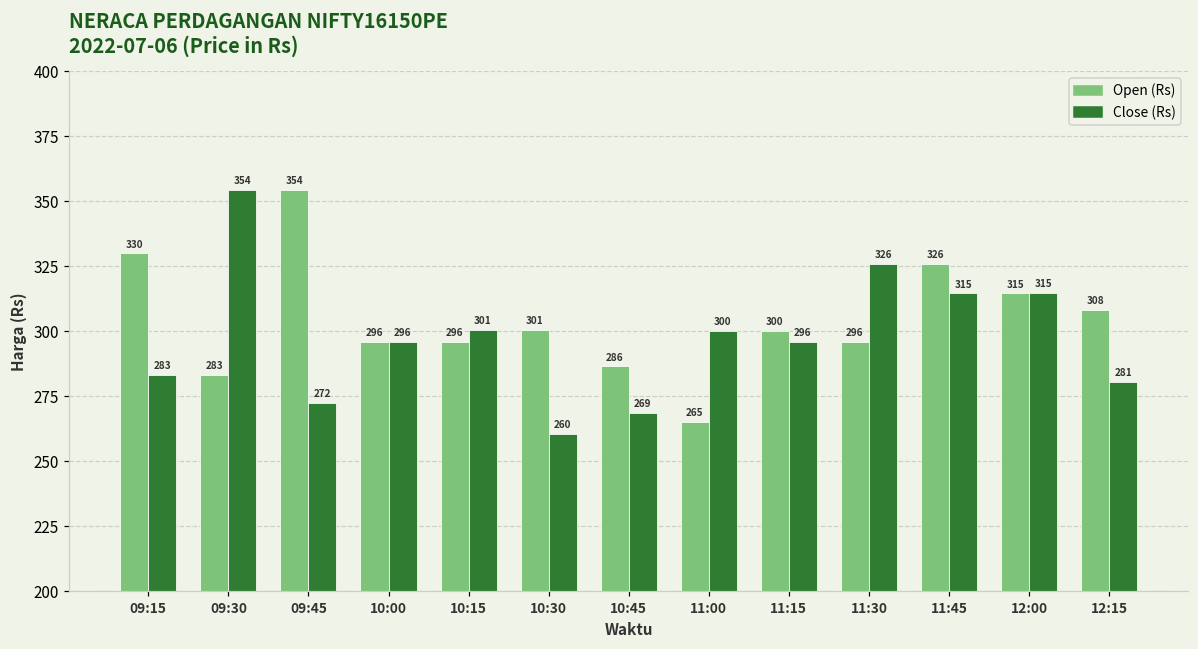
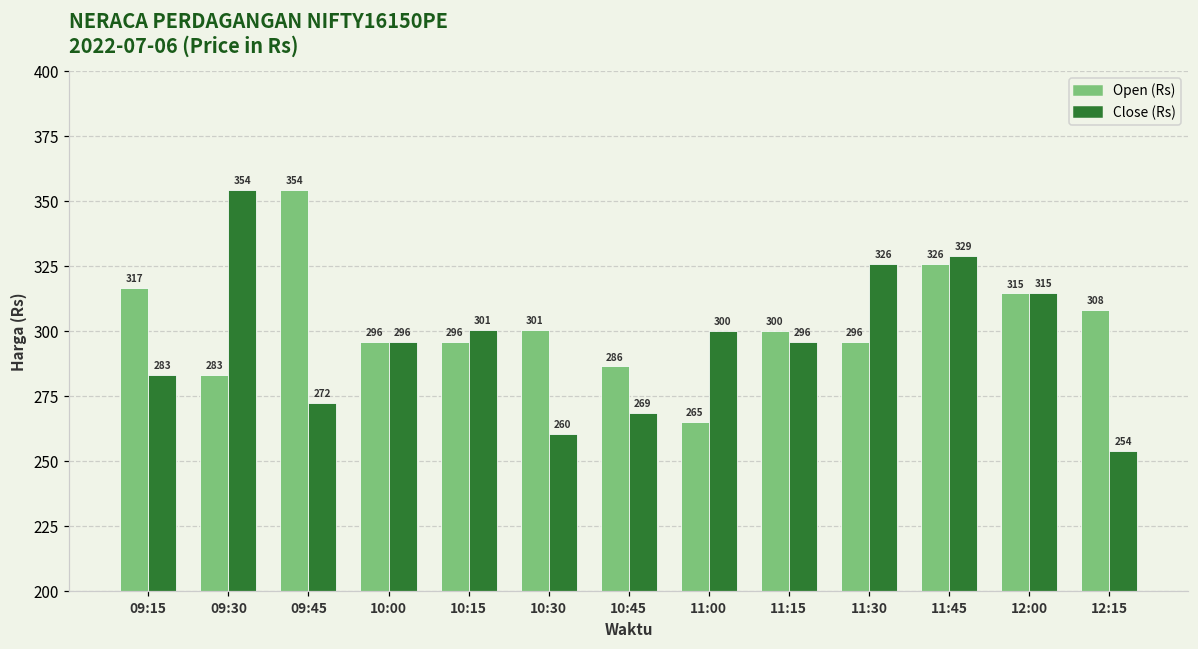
  {
    "Open (Rs)": {
-     "09:15": 330,
+     "09:15": 317,
      "09:30": 283,
      "09:45": 354,
      "10:00": 296,
      "10:15": 296,
      "10:30": 301,
      "10:45": 286,
      "11:00": 265,
      "11:15": 300,
      "11:30": 296,
      "11:45": 326,
      "12:00": 315,
      "12:15": 308
    },
    "Close (Rs)": {
      "09:15": 283,
      "09:30": 354,
      "09:45": 272,
      "10:00": 296,
      "10:15": 301,
      "10:30": 260,
      "10:45": 269,
      "11:00": 300,
      "11:15": 296,
      "11:30": 326,
-     "11:45": 315,
+     "11:45": 329,
      "12:00": 315,
-     "12:15": 281
+     "12:15": 254
    }
  }
